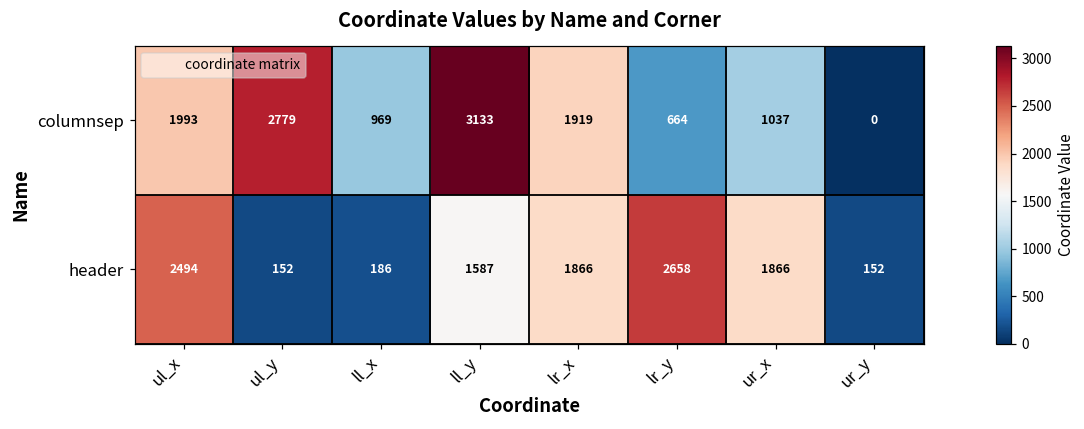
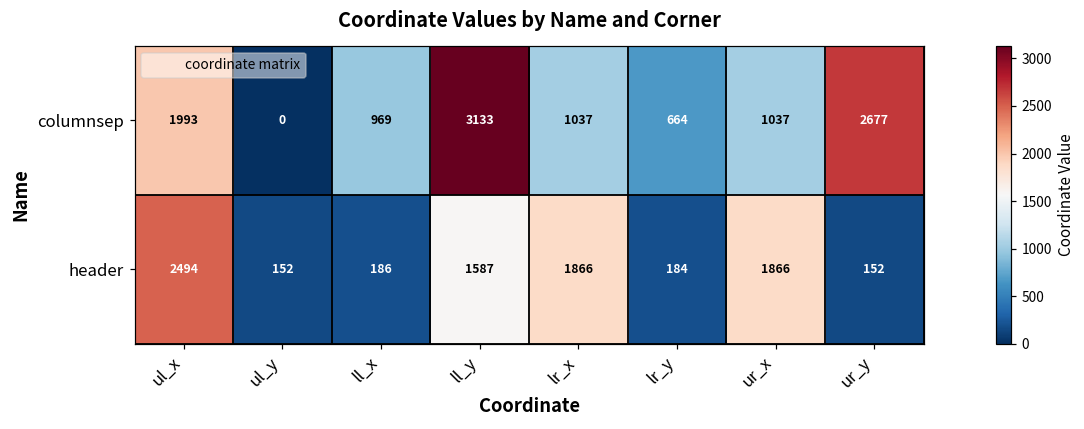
  {
    "columnsep": {
      "ul_x": 1993,
-     "ul_y": 2779,
+     "ul_y": 0,
      "ll_x": 969,
      "ll_y": 3133,
-     "lr_x": 1919,
+     "lr_x": 1037,
      "lr_y": 664,
      "ur_x": 1037,
-     "ur_y": 0
+     "ur_y": 2677
    },
    "header": {
      "ul_x": 2494,
      "ul_y": 152,
      "ll_x": 186,
      "ll_y": 1587,
      "lr_x": 1866,
-     "lr_y": 2658,
+     "lr_y": 184,
      "ur_x": 1866,
      "ur_y": 152
    }
  }
